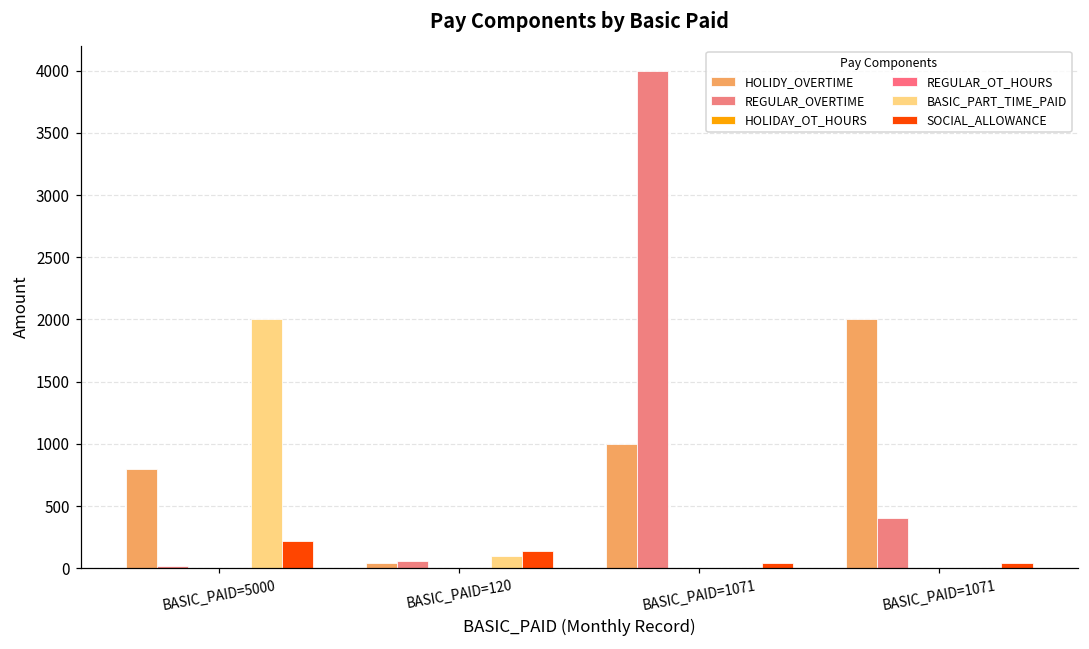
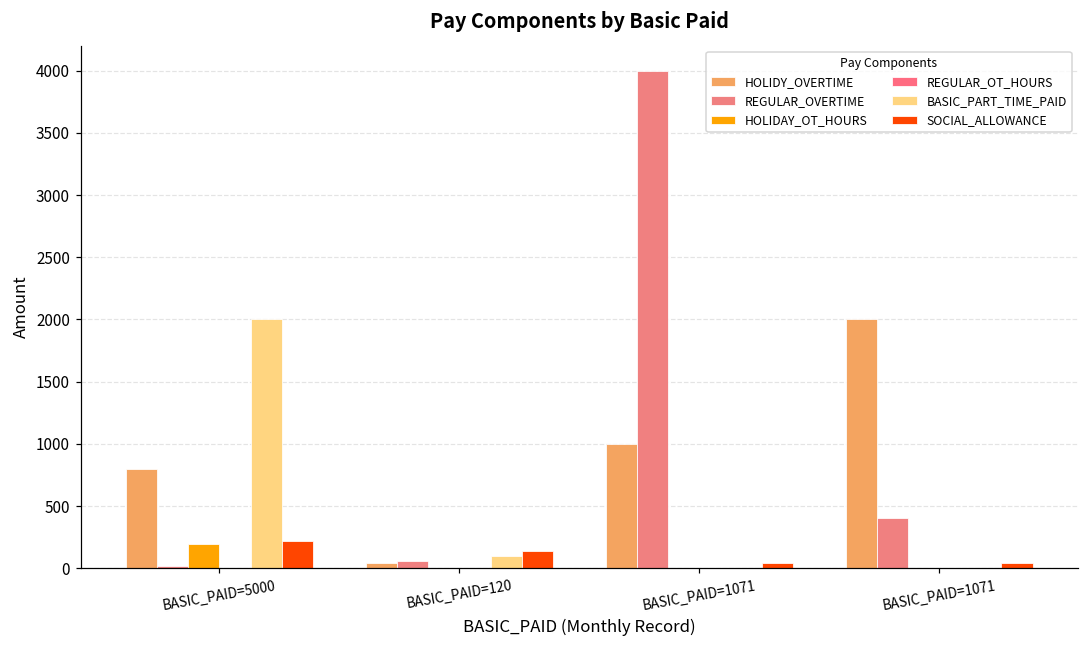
  {
    "HOLIDAY_OT_HOURS": {
-     "BASIC_PAID=5000": 0
+     "BASIC_PAID=5000": 190
    },
    "SOCIAL_ALLOWANCE": {
      "BASIC_PAID=5000": 220,
      "BASIC_PAID=120": 140
    }
  }
